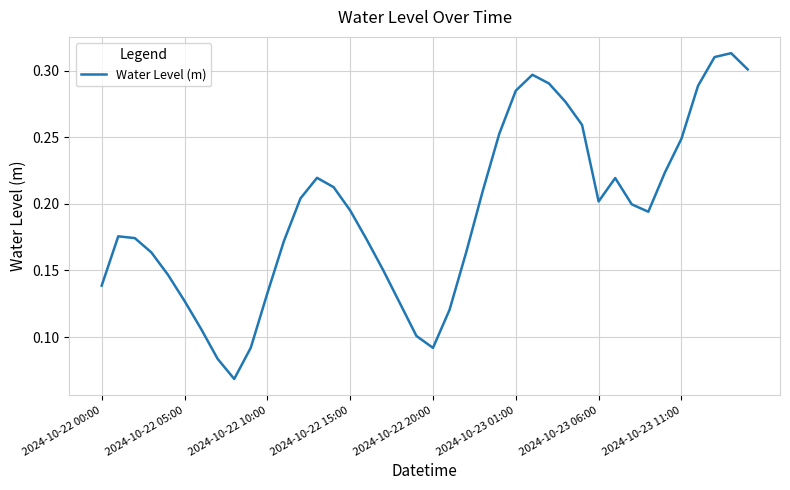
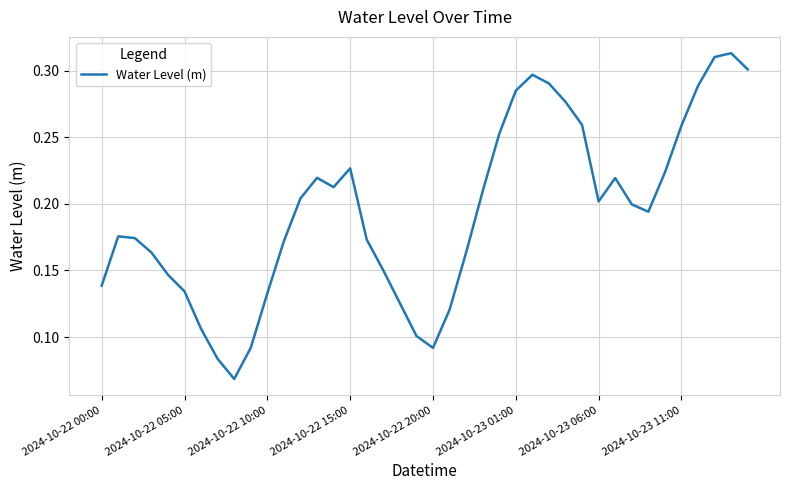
  {
    "2024-10-22 00:00": 0.139,
-   "2024-10-22 05:00": 0.127,
+   "2024-10-22 05:00": 0.134,
    "2024-10-22 10:00": 0.133,
-   "2024-10-22 15:00": 0.195,
+   "2024-10-22 15:00": 0.227,
    "2024-10-22 20:00": 0.092,
    "2024-10-23 01:00": 0.285,
    "2024-10-23 06:00": 0.202,
-   "2024-10-23 11:00": 0.249
+   "2024-10-23 11:00": 0.259
  }
